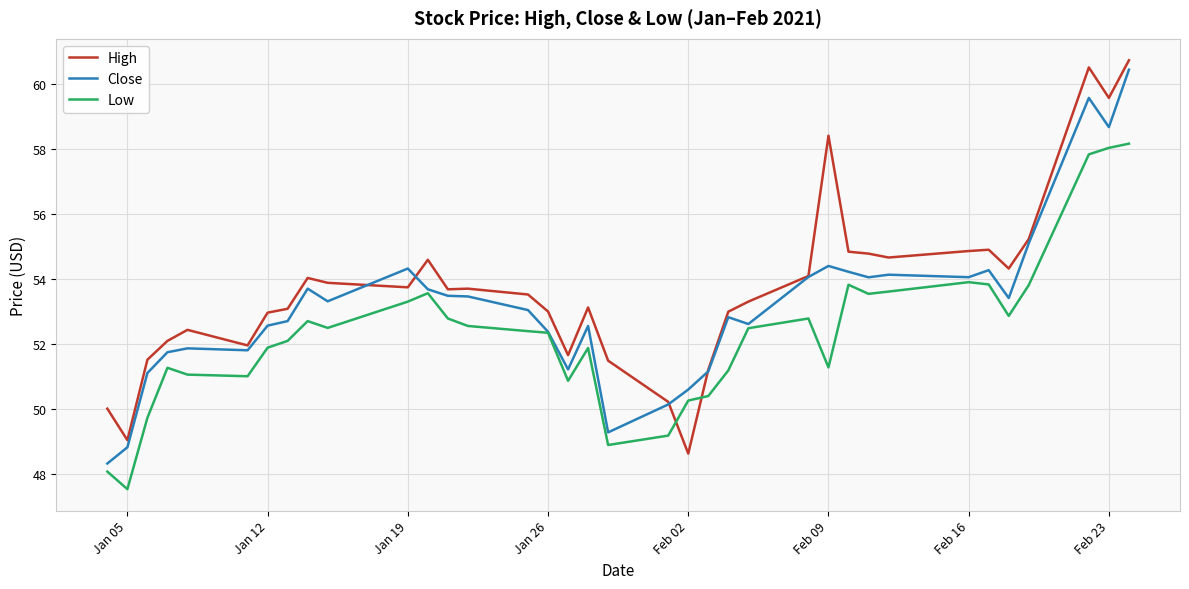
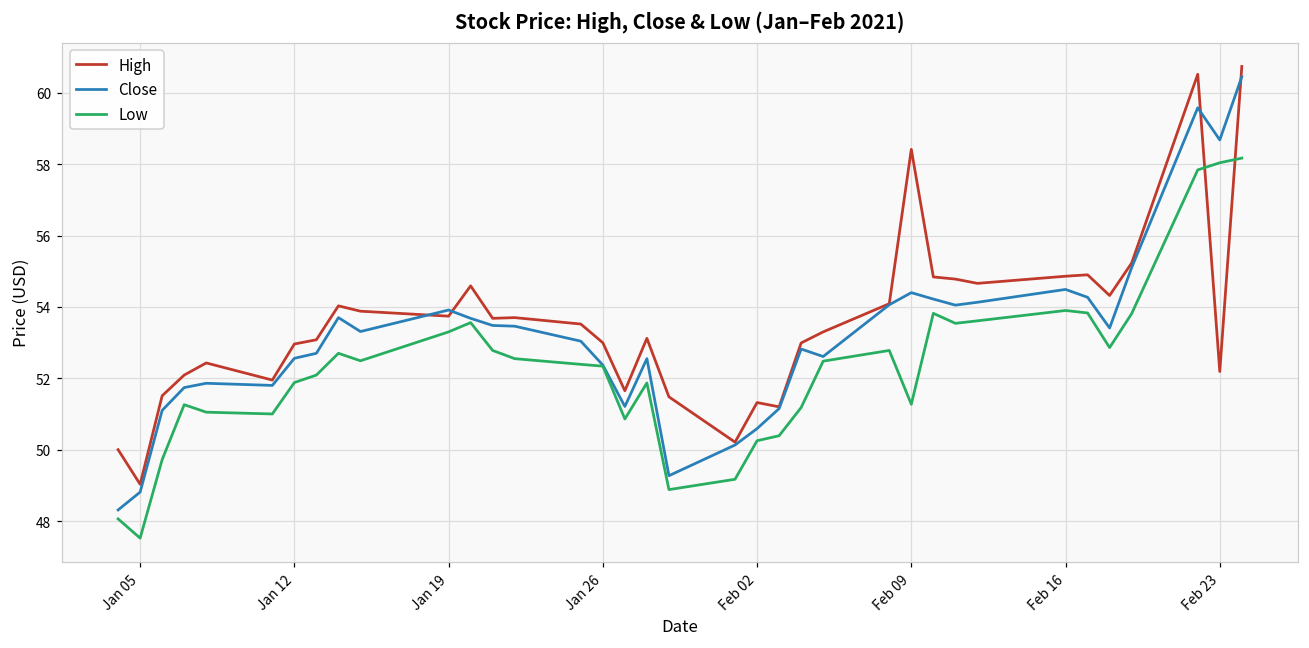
  {
    "High": {
      "Jan 05": 49.0,
      "Jan 12": 53.0,
      "Jan 19": 53.7,
      "Jan 26": 53.0,
-     "Feb 02": 48.6,
+     "Feb 02": 51.3,
      "Feb 09": 58.4,
      "Feb 16": 54.9,
-     "Feb 23": 59.6
+     "Feb 23": 52.2
    },
    "Close": {
      "Jan 05": 48.8,
      "Jan 12": 52.6,
-     "Jan 19": 54.3,
+     "Jan 19": 53.9,
      "Feb 02": 50.6,
      "Feb 09": 54.4,
-     "Feb 16": 54.1,
+     "Feb 16": 54.5,
      "Feb 23": 58.7
    },
    "Low": {
      "Jan 05": 47.5,
      "Jan 12": 51.9,
      "Jan 19": 53.3,
      "Feb 02": 50.3,
      "Feb 09": 51.3,
      "Feb 16": 53.9,
      "Feb 23": 58.0
    }
  }
